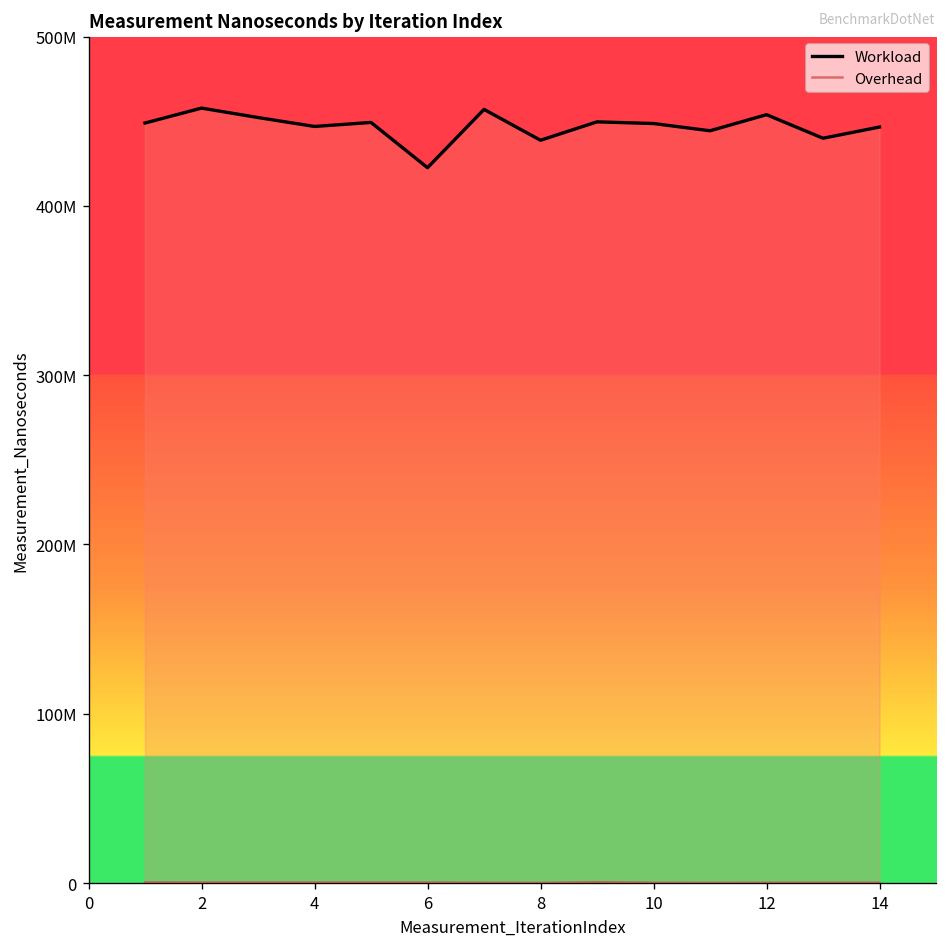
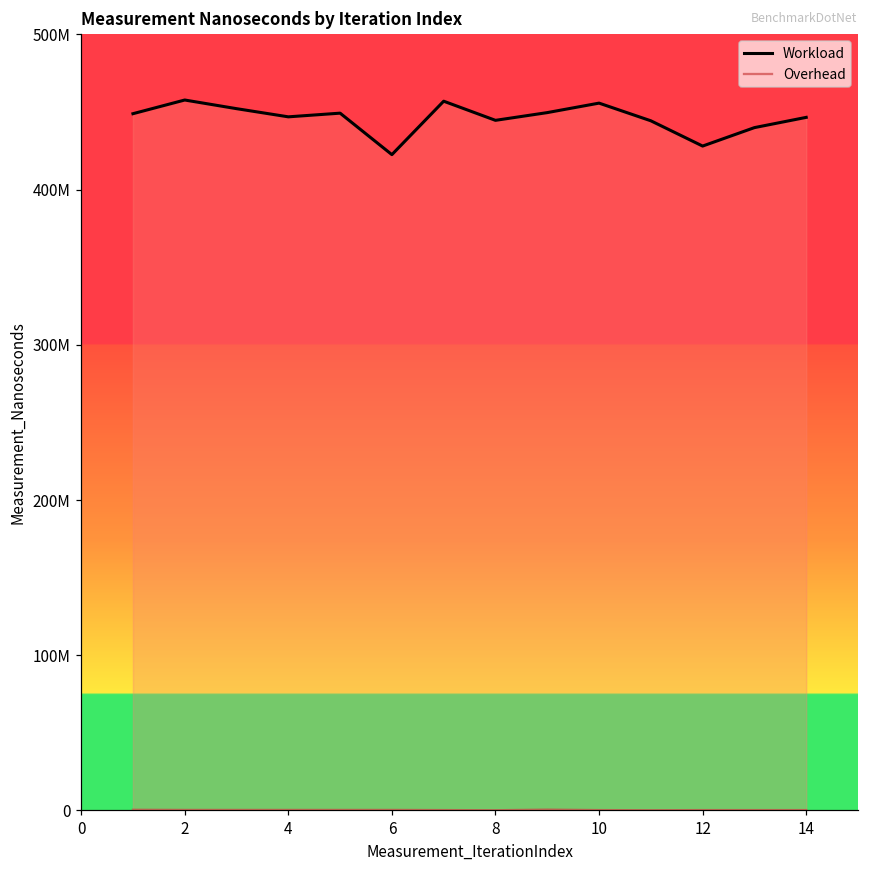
  {
    "Workload": {
      "2": 458000000,
      "4": 447000000,
      "6": 423000000,
-     "8": 439000000,
-     "10": 449000000,
-     "12": 454000000,
+     "8": 445000000,
+     "10": 456000000,
+     "12": 428000000,
      "14": 447000000
    },
    "Overhead": {
      "2": 0,
      "4": 0,
      "6": 0,
      "8": 0,
      "10": 0,
      "12": 0,
      "14": 0
    }
  }
